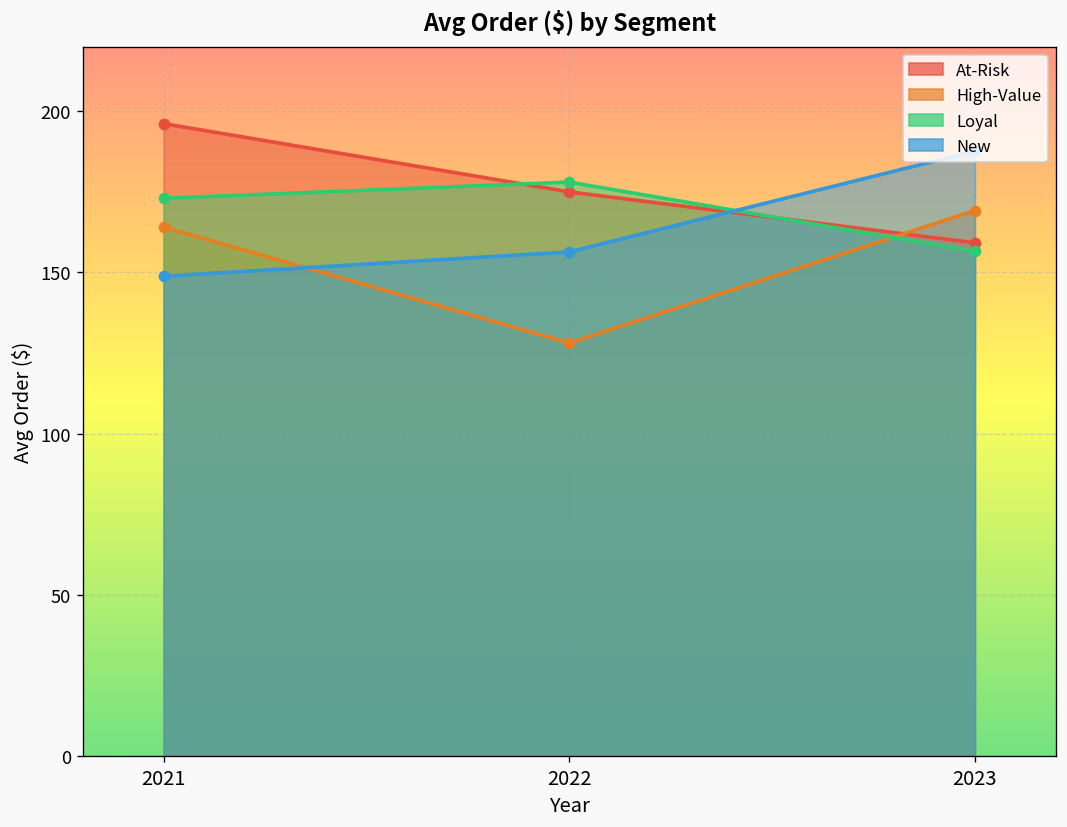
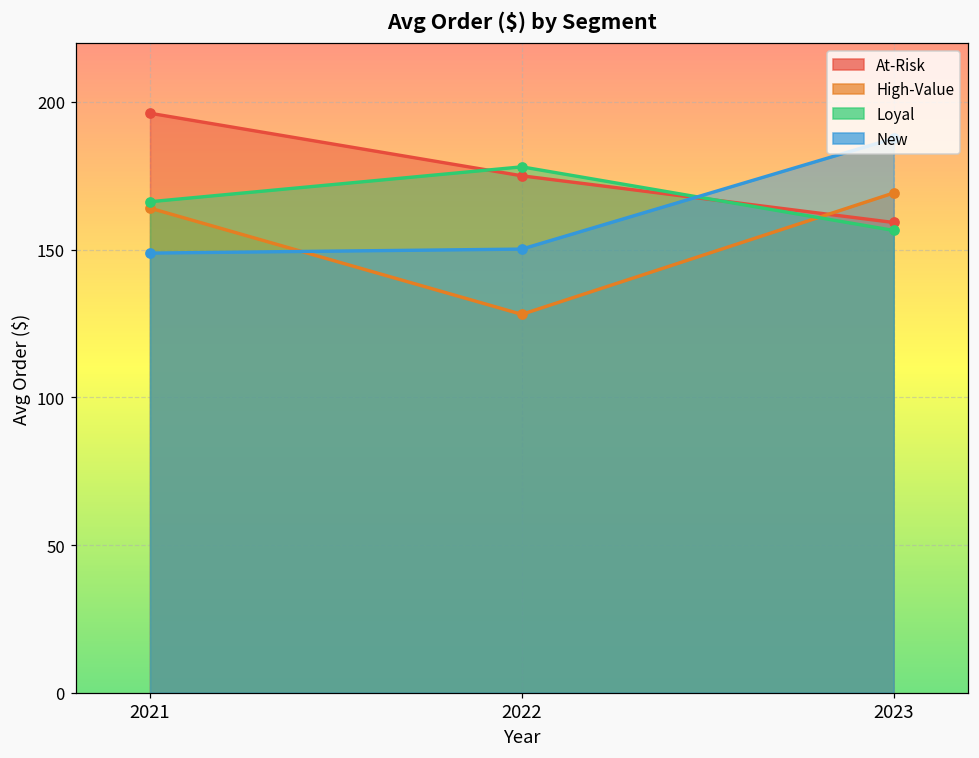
  {
    "Loyal": {
-     "2021": 173,
+     "2021": 166,
      "2022": 178,
      "2023": 157
    },
    "New": {
      "2021": 149,
-     "2022": 156
+     "2022": 150
    }
  }
